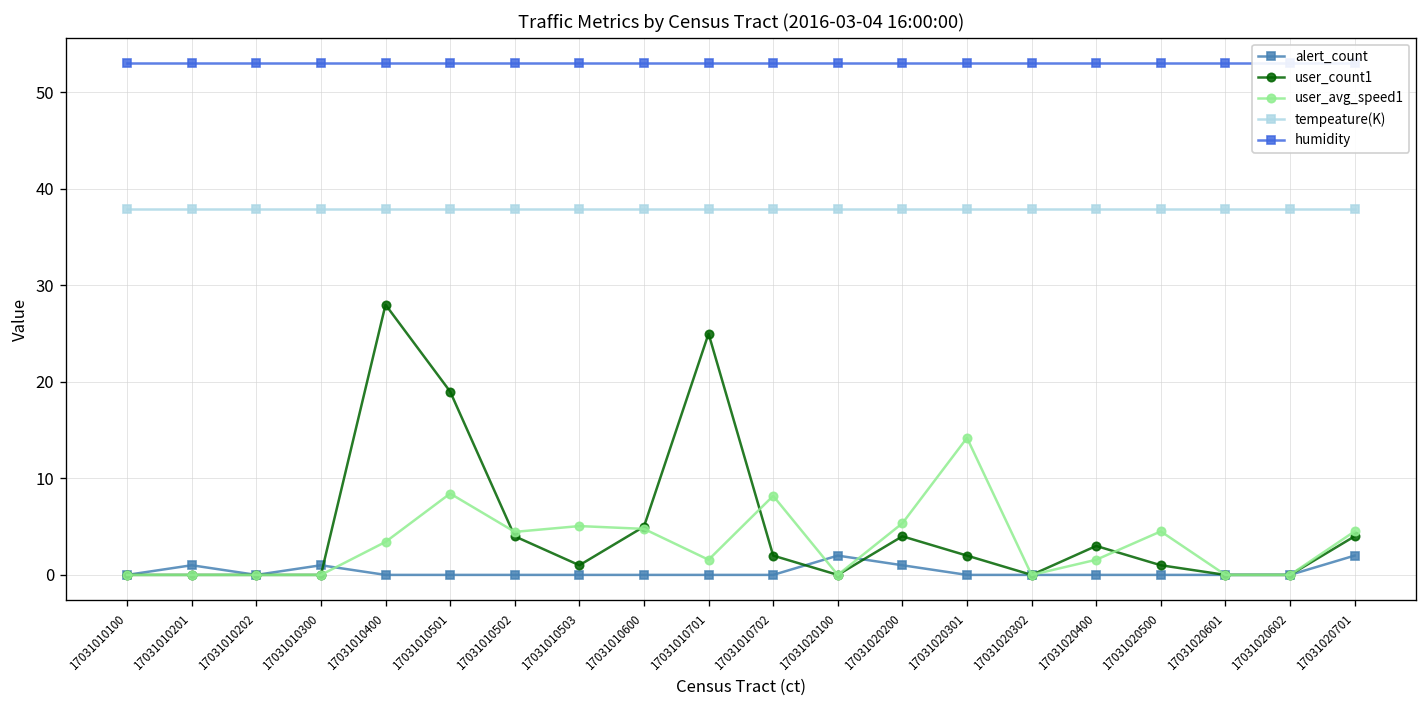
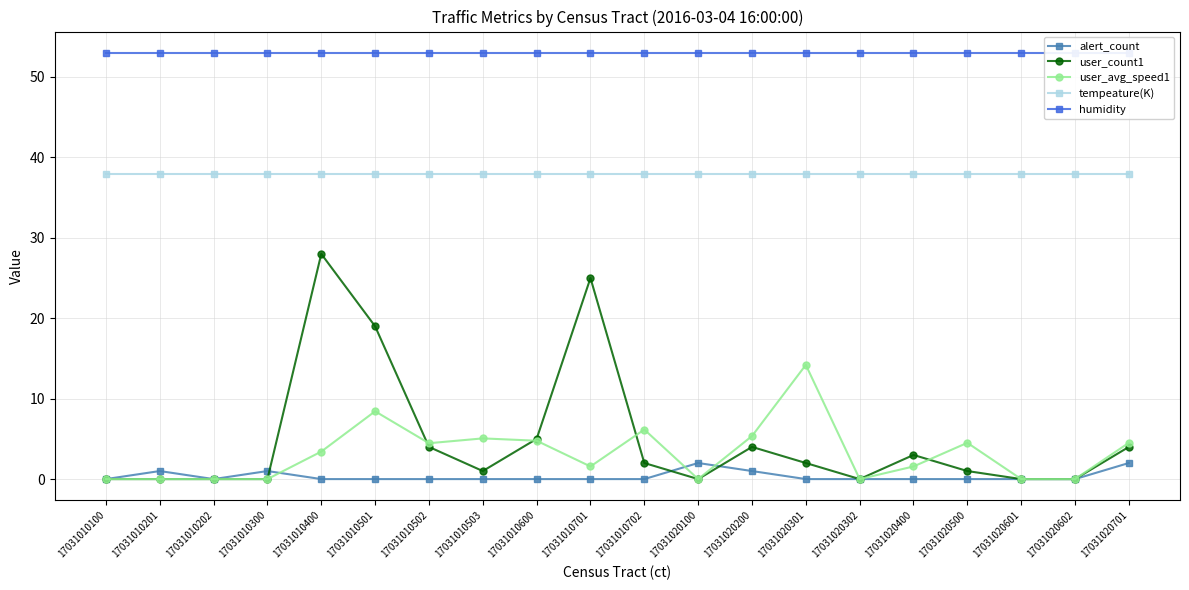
  {
    "user_count1": {
      "17031010400": 28,
      "17031010501": 19,
      "17031010502": 4,
      "17031010503": 1,
      "17031010701": 25,
      "17031010702": 2,
      "17031020200": 4,
      "17031020301": 2,
      "17031020400": 3,
      "17031020500": 1,
      "17031020701": 4
    },
    "user_avg_speed1": {
      "17031010400": 3,
      "17031010501": 8,
      "17031010502": 4,
      "17031010503": 5,
      "17031010701": 2,
-     "17031010702": 8,
+     "17031010702": 6,
      "17031020200": 5,
      "17031020301": 14,
      "17031020400": 2,
      "17031020500": 5,
      "17031020701": 5
    },
    "tempeature(K)": {
      "17031010100": 38,
      "17031010201": 38,
      "17031010202": 38,
      "17031010300": 38,
      "17031010400": 38,
      "17031010501": 38,
      "17031010502": 38,
      "17031010503": 38,
      "17031010600": 38,
      "17031010701": 38,
      "17031010702": 38,
      "17031020100": 38,
      "17031020200": 38,
      "17031020301": 38,
      "17031020302": 38,
      "17031020400": 38,
      "17031020500": 38,
      "17031020601": 38,
      "17031020602": 38,
      "17031020701": 38
    }
  }
